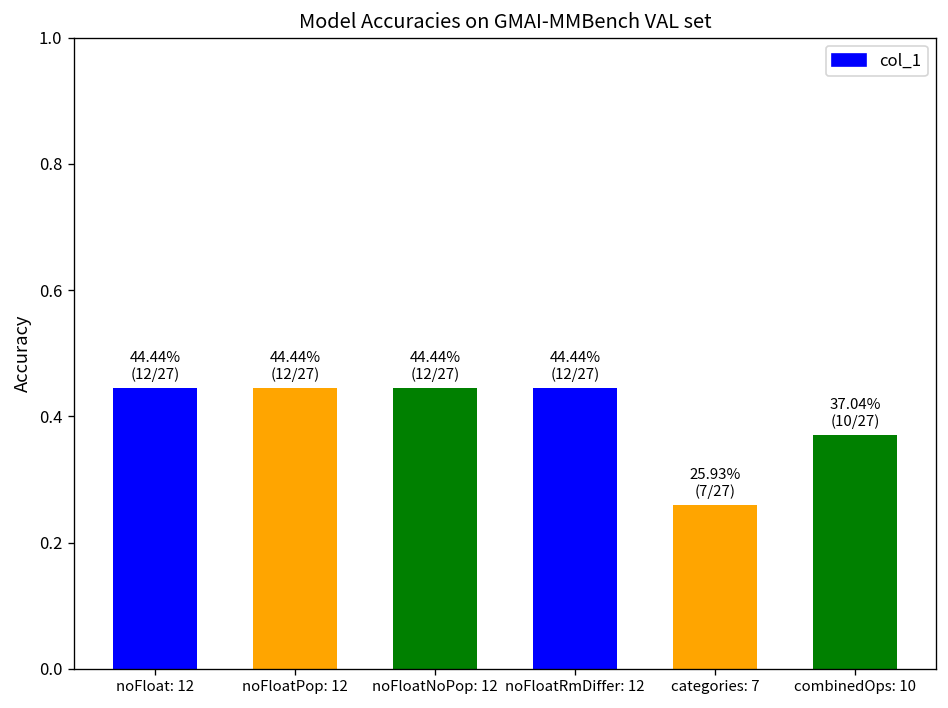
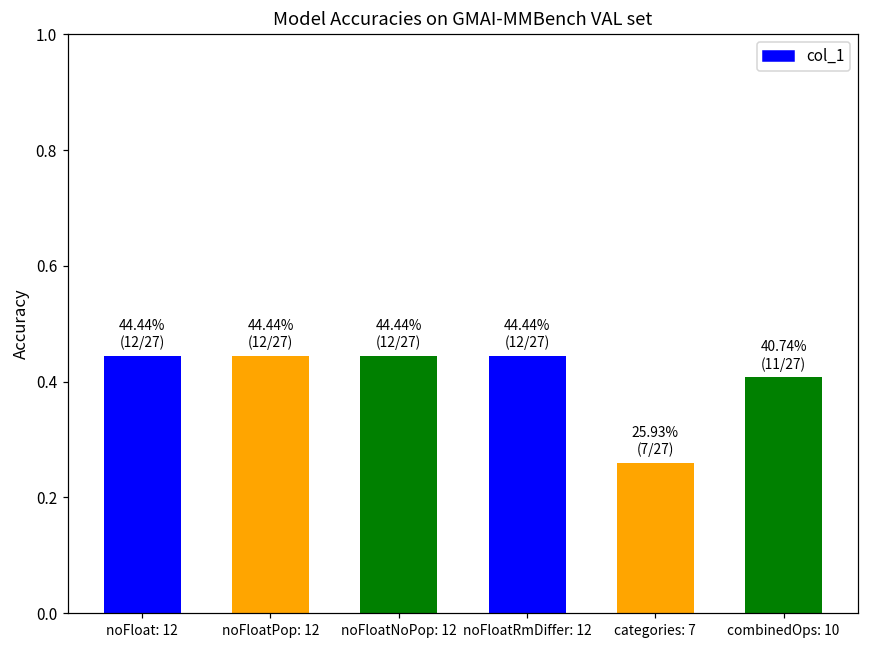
  {
    "noFloat: 12": "44.44%",
    "noFloatPop: 12": "44.44%",
    "noFloatNoPop: 12": "44.44%",
    "noFloatRmDiffer: 12": "44.44%",
    "categories: 7": "25.93%",
-   "combinedOps: 10": "37.04% (10/27)"
+   "combinedOps: 10": "40.74% (11/27)"
  }
